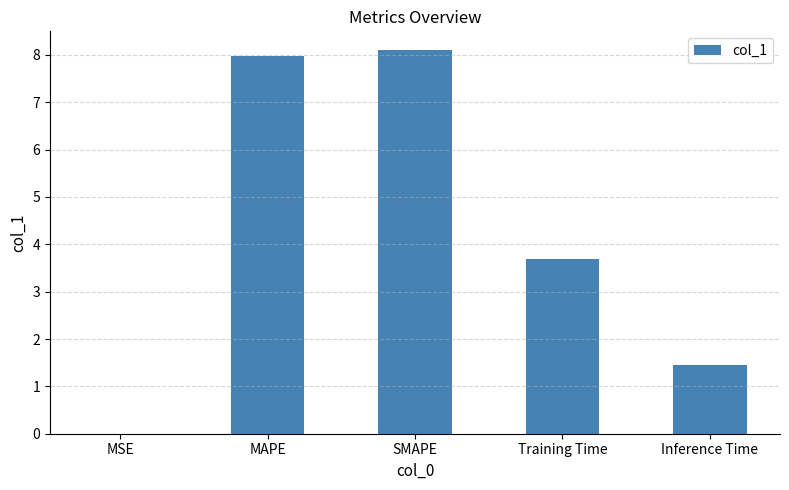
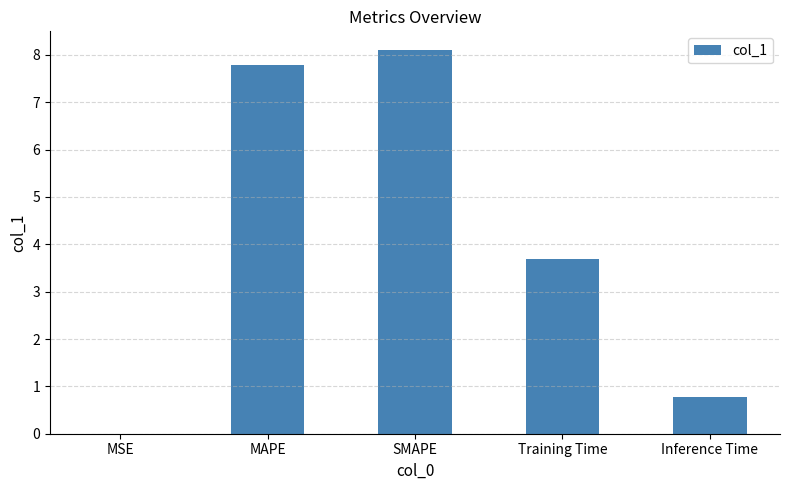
  {
-   "MAPE": 8.0,
+   "MAPE": 7.8,
    "SMAPE": 8.1,
    "Training Time": 3.7,
-   "Inference Time": 1.4
+   "Inference Time": 0.8
  }
